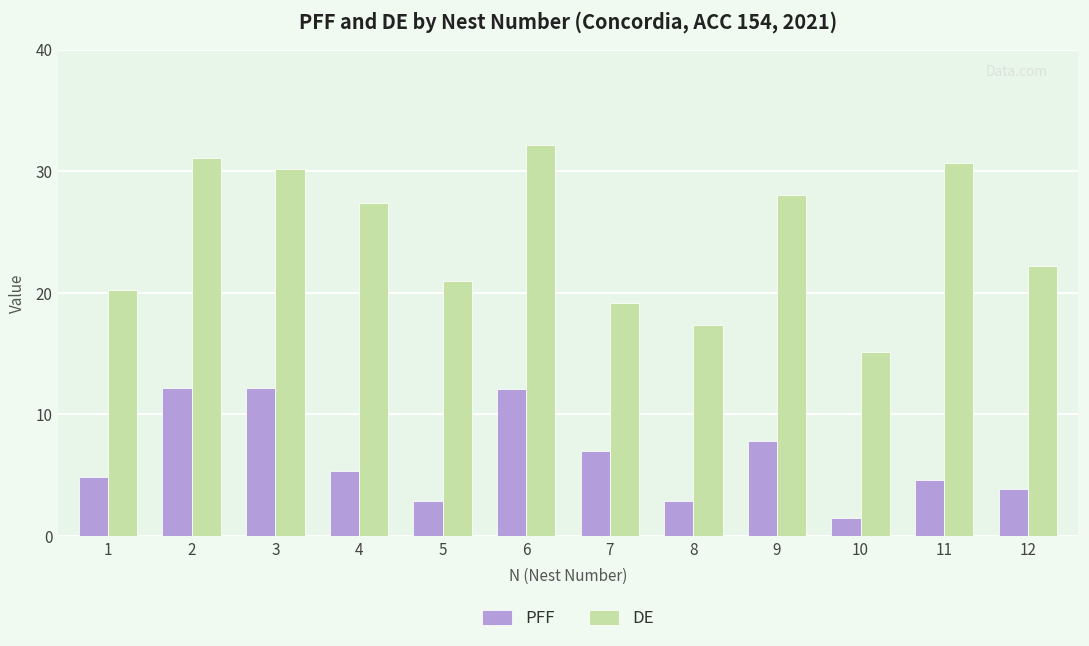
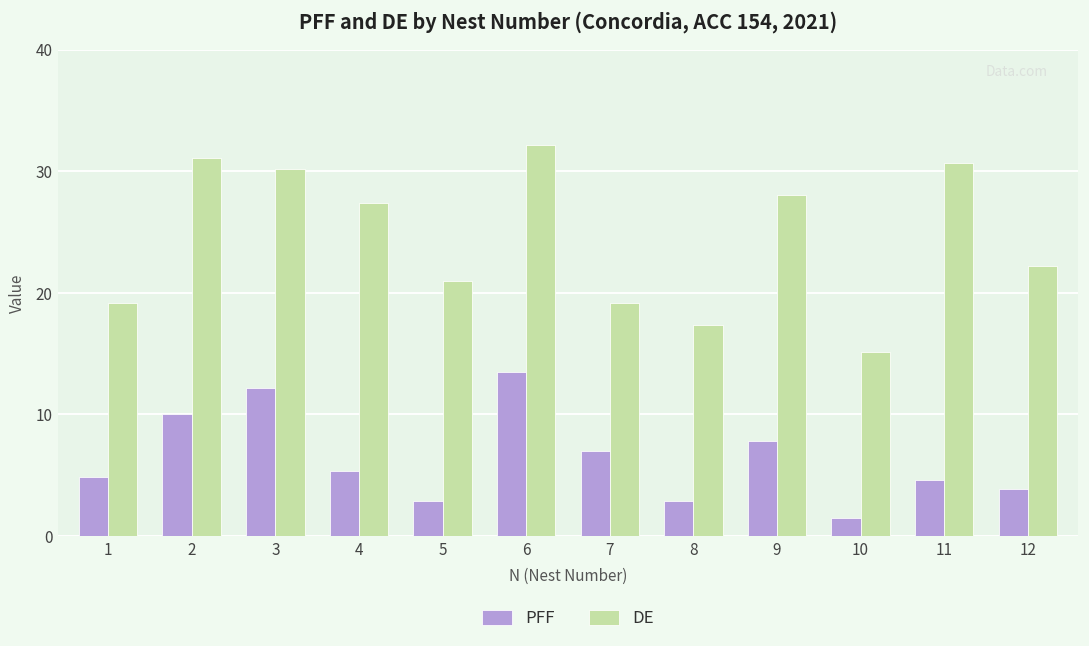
  {
    "PFF": {
      "1": 4.9,
-     "2": 12.2,
+     "2": 10.0,
      "3": 12.1,
      "4": 5.3,
      "5": 2.9,
-     "6": 12.1,
+     "6": 13.5,
      "7": 7.0,
      "8": 2.9,
      "9": 7.8,
      "10": 1.5,
      "11": 4.6,
      "12": 3.9
    },
    "DE": {
-     "1": 20.2,
+     "1": 19.2,
      "2": 31.1,
      "3": 30.2,
      "4": 27.4,
      "5": 21.0,
      "6": 32.2,
      "7": 19.2,
      "8": 17.4,
      "9": 28.1,
      "10": 15.2,
      "11": 30.6,
      "12": 22.2
    }
  }
